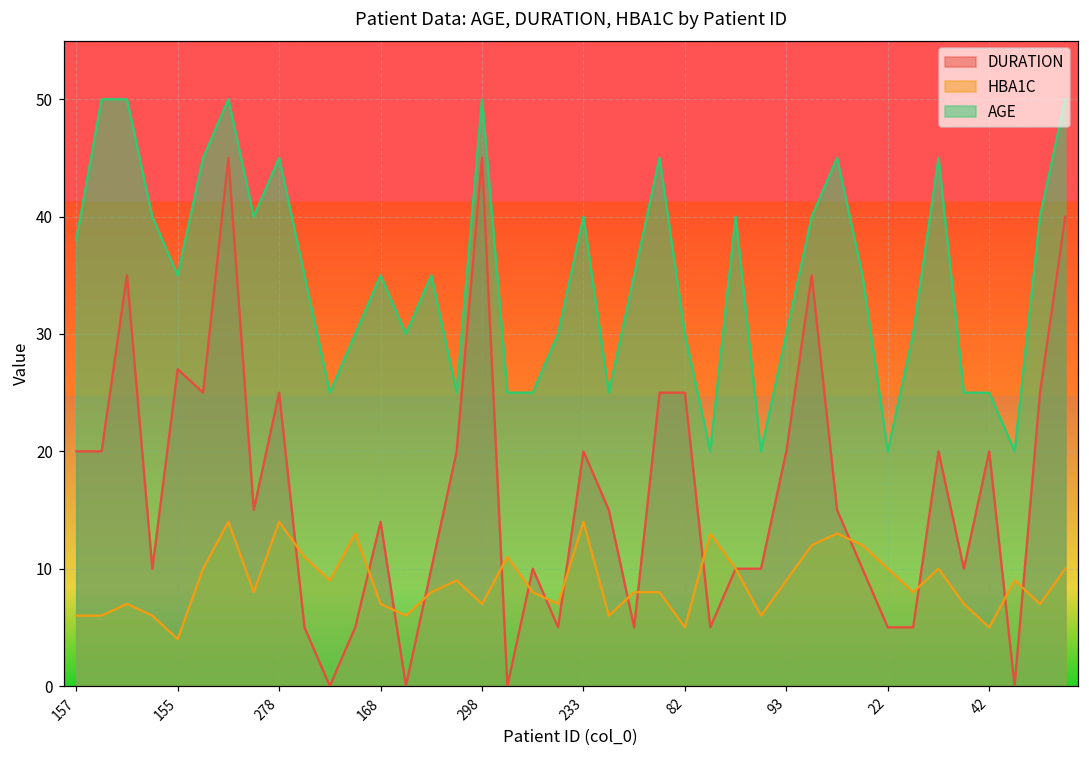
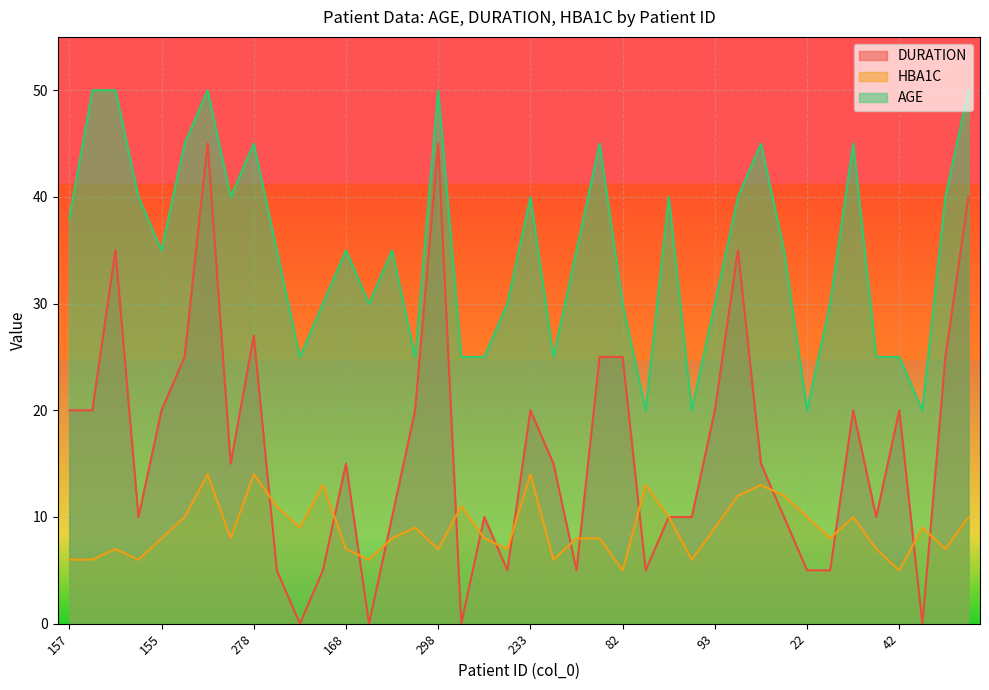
  {
    "DURATION": {
      "157": 20,
-     "155": 27,
-     "278": 25,
-     "168": 14,
+     "155": 20,
+     "278": 27,
+     "168": 15,
      "298": 45,
      "233": 20,
      "82": 25,
      "93": 20,
      "42": 20
    },
    "HBA1C": {
      "157": 6,
-     "155": 4,
+     "155": 8,
      "278": 14,
      "168": 7,
      "298": 7,
      "233": 14,
      "82": 5,
      "93": 9,
      "42": 5
    },
    "AGE": {
      "157": 38,
      "155": 35,
      "278": 45,
      "168": 35,
      "298": 50,
      "233": 40,
      "82": 30,
      "93": 30,
      "42": 25
    }
  }
